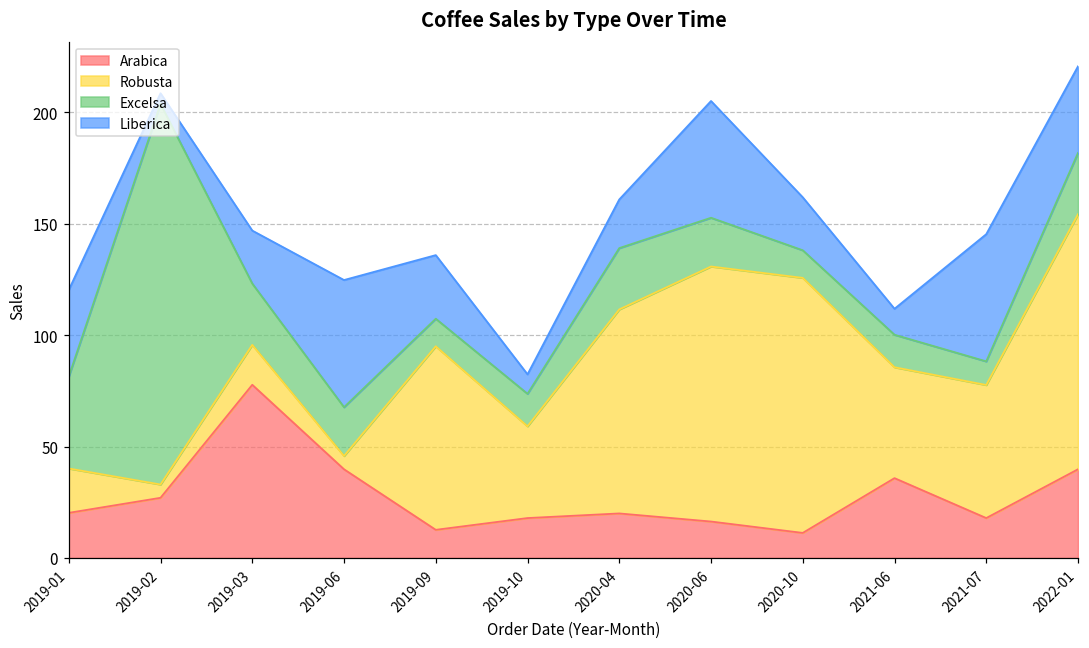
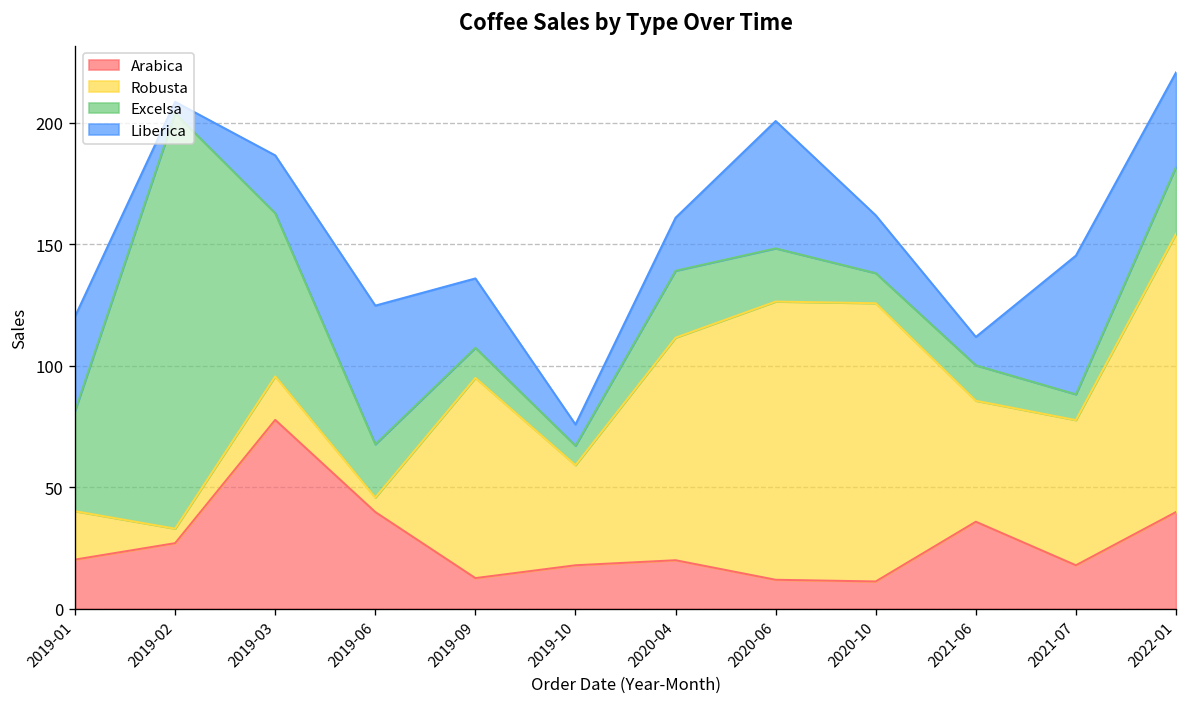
  {
    "Arabica": {
      "2019-01": 20,
      "2019-02": 27,
      "2019-03": 78,
      "2019-06": 40,
      "2019-09": 13,
      "2019-10": 18,
      "2020-04": 20,
-     "2020-06": 16,
+     "2020-06": 12,
      "2020-10": 11,
      "2021-06": 36,
      "2021-07": 18,
      "2022-01": 40
    },
    "Robusta": {
      "2019-01": 20,
      "2019-02": 6,
      "2019-03": 18,
      "2019-06": 6,
      "2019-09": 82,
      "2019-10": 41,
      "2020-04": 92,
      "2020-06": 114,
      "2020-10": 114,
      "2021-06": 50,
      "2021-07": 60,
      "2022-01": 114
    },
    "Excelsa": {
      "2019-01": 41,
-     "2019-03": 28,
+     "2019-03": 67,
      "2019-06": 22,
      "2019-09": 12,
-     "2019-10": 15,
+     "2019-10": 8,
      "2020-04": 28,
      "2020-06": 22,
      "2020-10": 12,
      "2021-06": 15,
      "2021-07": 11,
      "2022-01": 28
    },
    "Liberica": {
      "2019-01": 39,
      "2019-03": 24,
      "2019-06": 57,
      "2019-09": 29,
      "2019-10": 9,
      "2020-04": 22,
      "2020-06": 52,
      "2020-10": 24,
      "2021-06": 12,
      "2021-07": 57,
      "2022-01": 39
    }
  }
